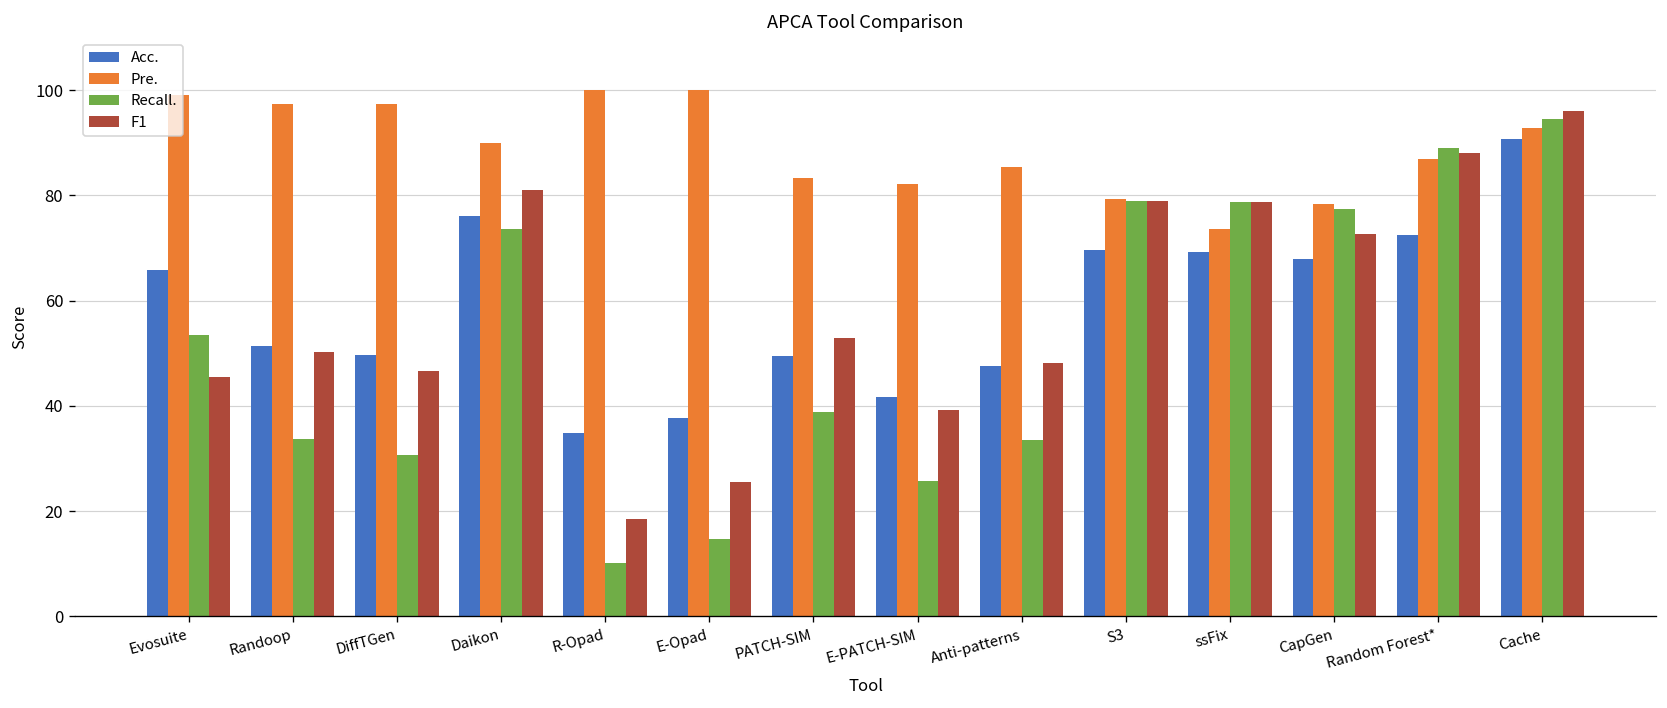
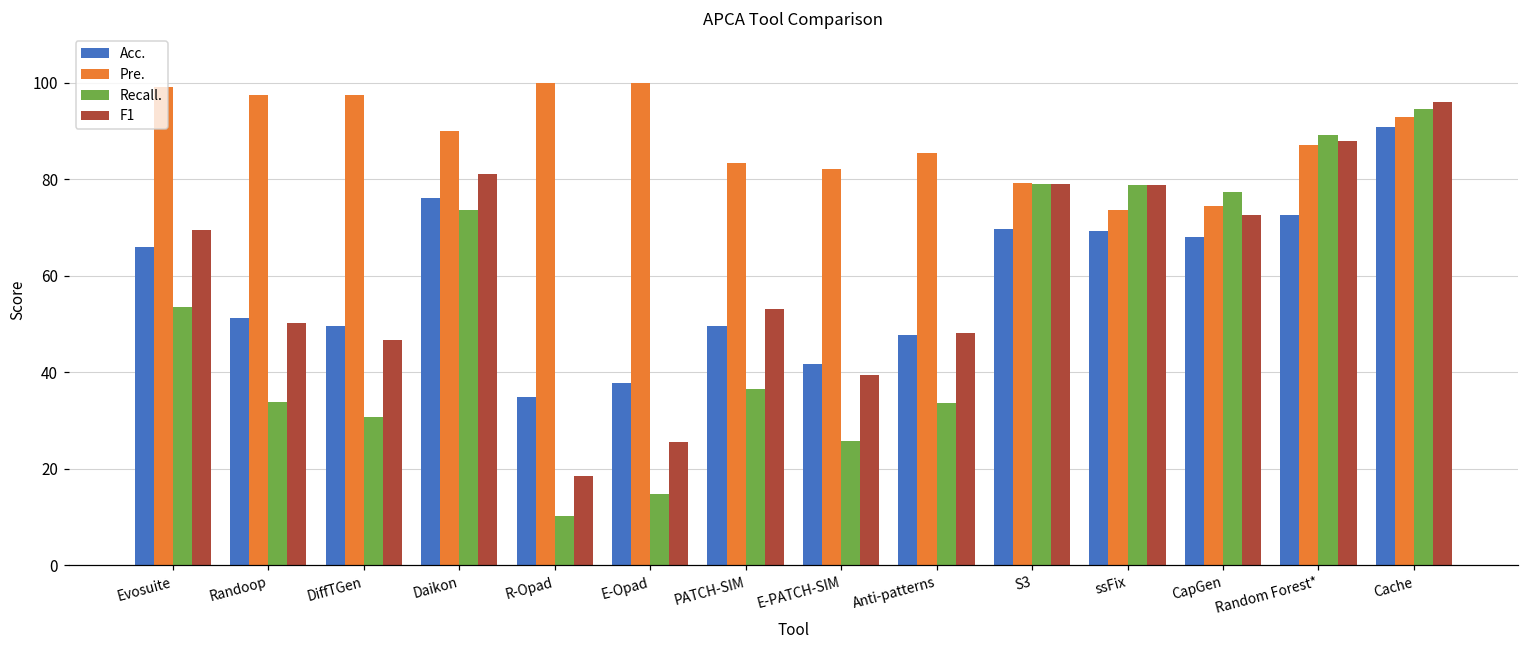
  {
    "Acc.": {
      "Evosuite": 66,
      "Randoop": 51,
      "DiffTGen": 50,
      "Daikon": 76,
      "R-Opad": 35,
      "E-Opad": 38,
      "PATCH-SIM": 50,
      "E-PATCH-SIM": 42,
      "Anti-patterns": 48,
      "S3": 70,
      "ssFix": 69,
      "CapGen": 68,
      "Random Forest*": 73,
      "Cache": 91
    },
    "Pre.": {
      "Randoop": 97,
      "DiffTGen": 97,
      "Daikon": 90,
      "R-Opad": 100,
      "E-Opad": 100,
      "PATCH-SIM": 83,
      "E-PATCH-SIM": 82,
      "Anti-patterns": 86,
      "S3": 79,
      "ssFix": 74,
-     "CapGen": 78,
+     "CapGen": 75,
      "Random Forest*": 87,
      "Cache": 93
    },
    "Recall.": {
      "Evosuite": 54,
      "Randoop": 34,
      "DiffTGen": 31,
      "Daikon": 74,
      "R-Opad": 10,
      "E-Opad": 15,
-     "PATCH-SIM": 39,
+     "PATCH-SIM": 37,
      "E-PATCH-SIM": 26,
      "Anti-patterns": 34,
      "S3": 79,
      "ssFix": 79,
      "CapGen": 77,
      "Random Forest*": 89,
      "Cache": 95
    },
    "F1": {
-     "Evosuite": 46,
+     "Evosuite": 70,
      "Randoop": 50,
      "DiffTGen": 47,
      "Daikon": 81,
      "R-Opad": 19,
      "E-Opad": 26,
      "PATCH-SIM": 53,
      "E-PATCH-SIM": 39,
      "Anti-patterns": 48,
      "S3": 79,
      "ssFix": 79,
      "CapGen": 73,
      "Random Forest*": 88,
      "Cache": 96
    }
  }
